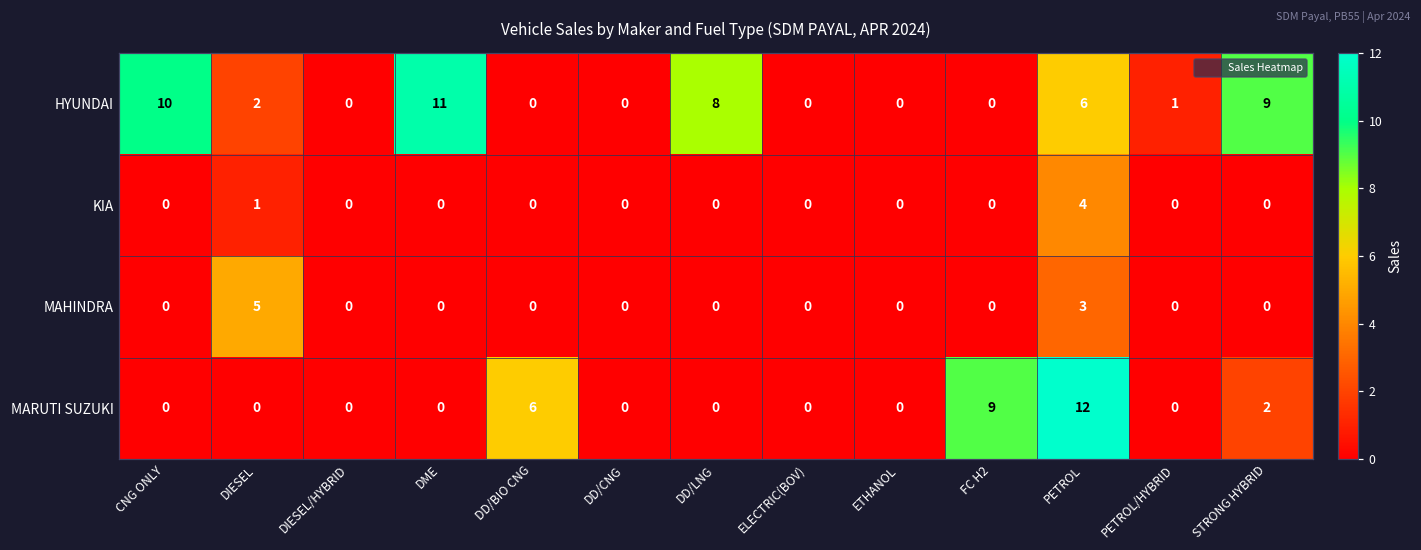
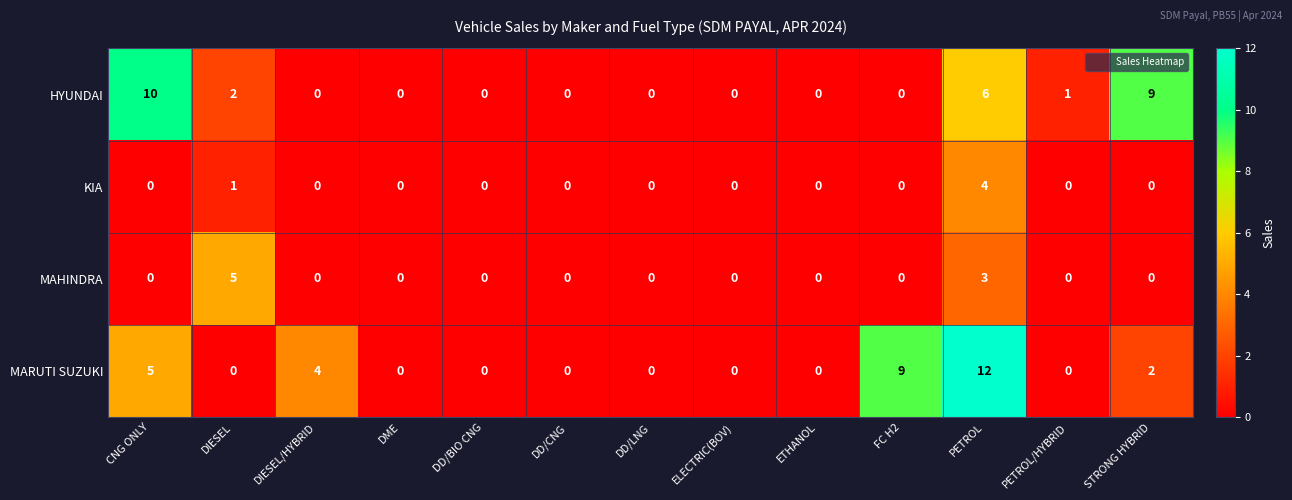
  {
    "HYUNDAI": {
      "CNG ONLY": 10,
      "DIESEL": 2,
      "DIESEL/HYBRID": 0,
-     "DME": 11,
+     "DME": 0,
      "DD/BIO CNG": 0,
      "DD/CNG": 0,
-     "DD/LNG": 8,
+     "DD/LNG": 0,
      "ELECTRIC(BOV)": 0,
      "ETHANOL": 0,
      "FC H2": 0,
      "PETROL": 6,
      "PETROL/HYBRID": 1,
      "STRONG HYBRID": 9
    },
    "KIA": {
      "CNG ONLY": 0,
      "DIESEL": 1,
      "DIESEL/HYBRID": 0,
      "DME": 0,
      "DD/BIO CNG": 0,
      "DD/CNG": 0,
      "DD/LNG": 0,
      "ELECTRIC(BOV)": 0,
      "ETHANOL": 0,
      "FC H2": 0,
      "PETROL": 4,
      "PETROL/HYBRID": 0,
      "STRONG HYBRID": 0
    },
    "MAHINDRA": {
      "CNG ONLY": 0,
      "DIESEL": 5,
      "DIESEL/HYBRID": 0,
      "DME": 0,
      "DD/BIO CNG": 0,
      "DD/CNG": 0,
      "DD/LNG": 0,
      "ELECTRIC(BOV)": 0,
      "ETHANOL": 0,
      "FC H2": 0,
      "PETROL": 3,
      "PETROL/HYBRID": 0,
      "STRONG HYBRID": 0
    },
    "MARUTI SUZUKI": {
-     "CNG ONLY": 0,
+     "CNG ONLY": 5,
      "DIESEL": 0,
-     "DIESEL/HYBRID": 0,
+     "DIESEL/HYBRID": 4,
      "DME": 0,
-     "DD/BIO CNG": 6,
+     "DD/BIO CNG": 0,
      "DD/CNG": 0,
      "DD/LNG": 0,
      "ELECTRIC(BOV)": 0,
      "ETHANOL": 0,
      "FC H2": 9,
      "PETROL": 12,
      "PETROL/HYBRID": 0,
      "STRONG HYBRID": 2
    }
  }
